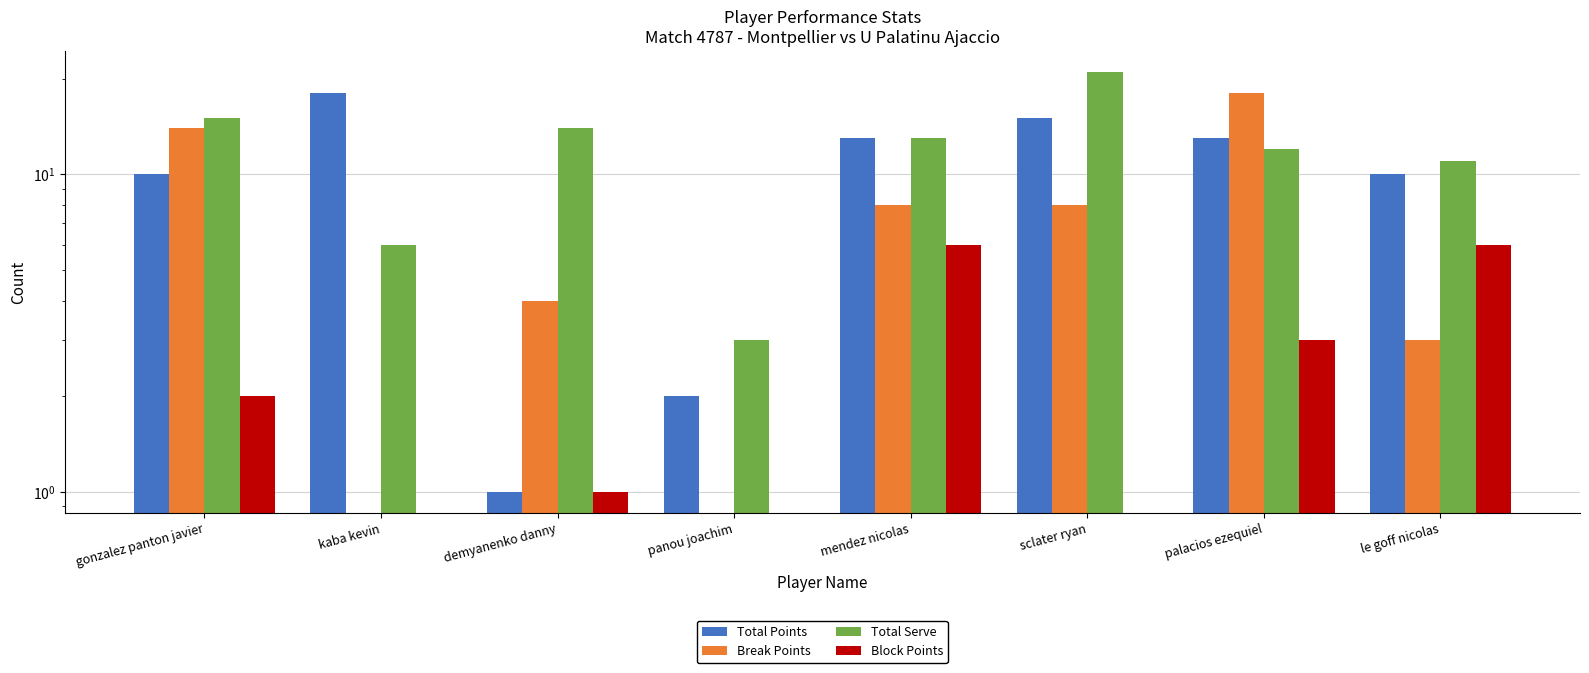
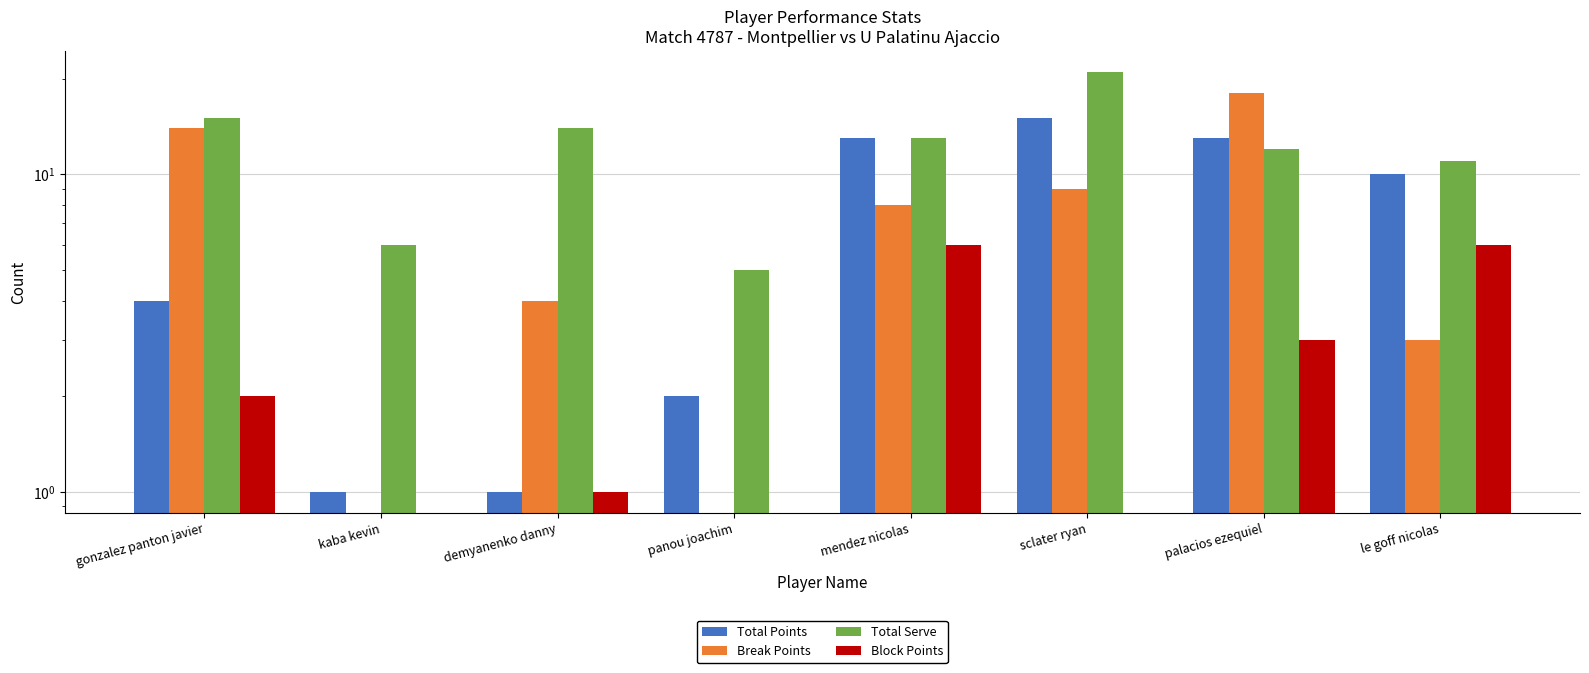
  {
    "Total Points": {
-     "gonzalez panton javier": 10,
-     "kaba kevin": 18,
+     "gonzalez panton javier": 4,
+     "kaba kevin": 1,
      "demyanenko danny": 1,
      "panou joachim": 2,
      "mendez nicolas": 13,
      "sclater ryan": 15,
      "palacios ezequiel": 13,
      "le goff nicolas": 10
    },
    "Break Points": {
      "gonzalez panton javier": 14,
      "demyanenko danny": 4,
      "mendez nicolas": 8,
-     "sclater ryan": 8,
+     "sclater ryan": 9,
      "palacios ezequiel": 18,
      "le goff nicolas": 3
    },
    "Total Serve": {
      "gonzalez panton javier": 15,
      "kaba kevin": 6,
      "demyanenko danny": 14,
-     "panou joachim": 3,
+     "panou joachim": 5,
      "mendez nicolas": 13,
      "sclater ryan": 21,
      "palacios ezequiel": 12,
      "le goff nicolas": 11
    },
    "Block Points": {
      "gonzalez panton javier": 2,
      "demyanenko danny": 1,
      "mendez nicolas": 6,
      "palacios ezequiel": 3,
      "le goff nicolas": 6
    }
  }
